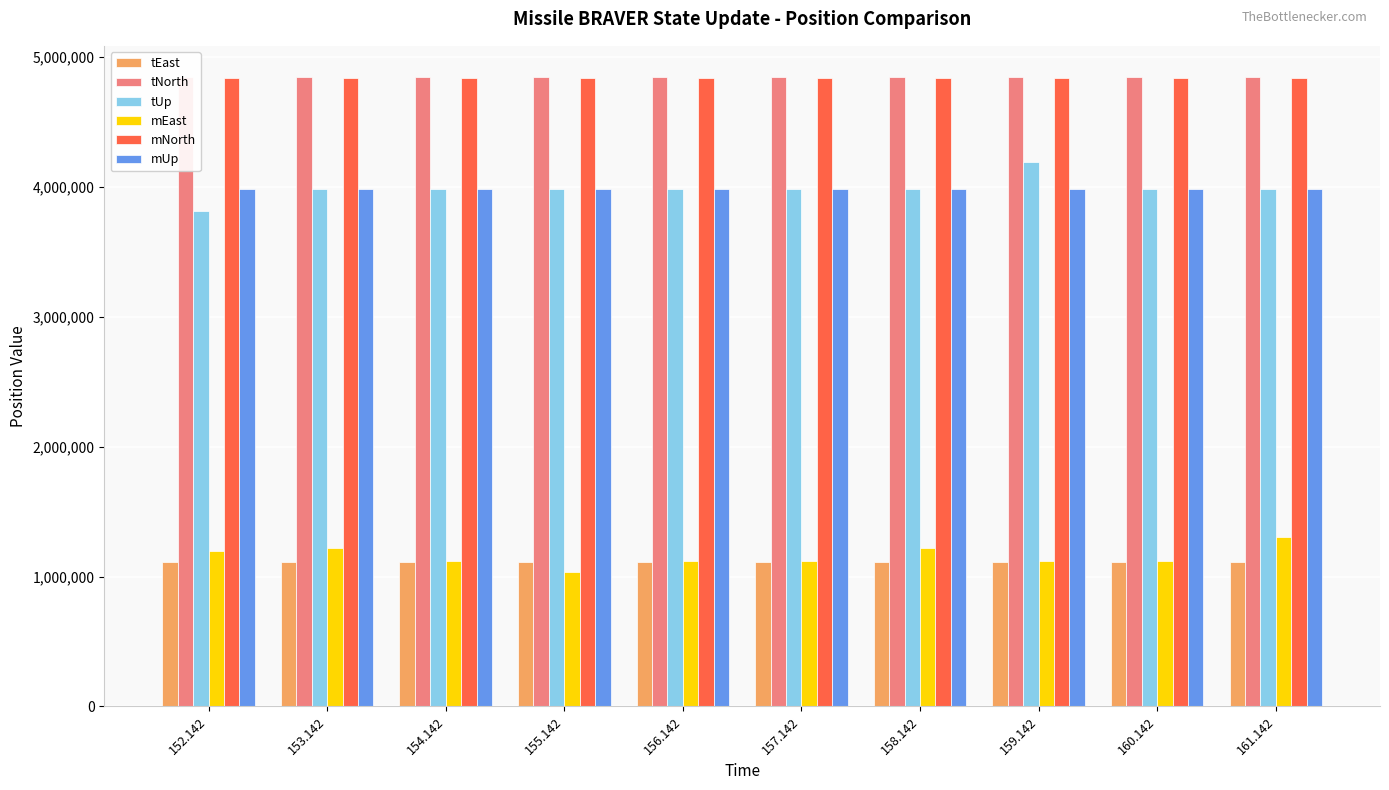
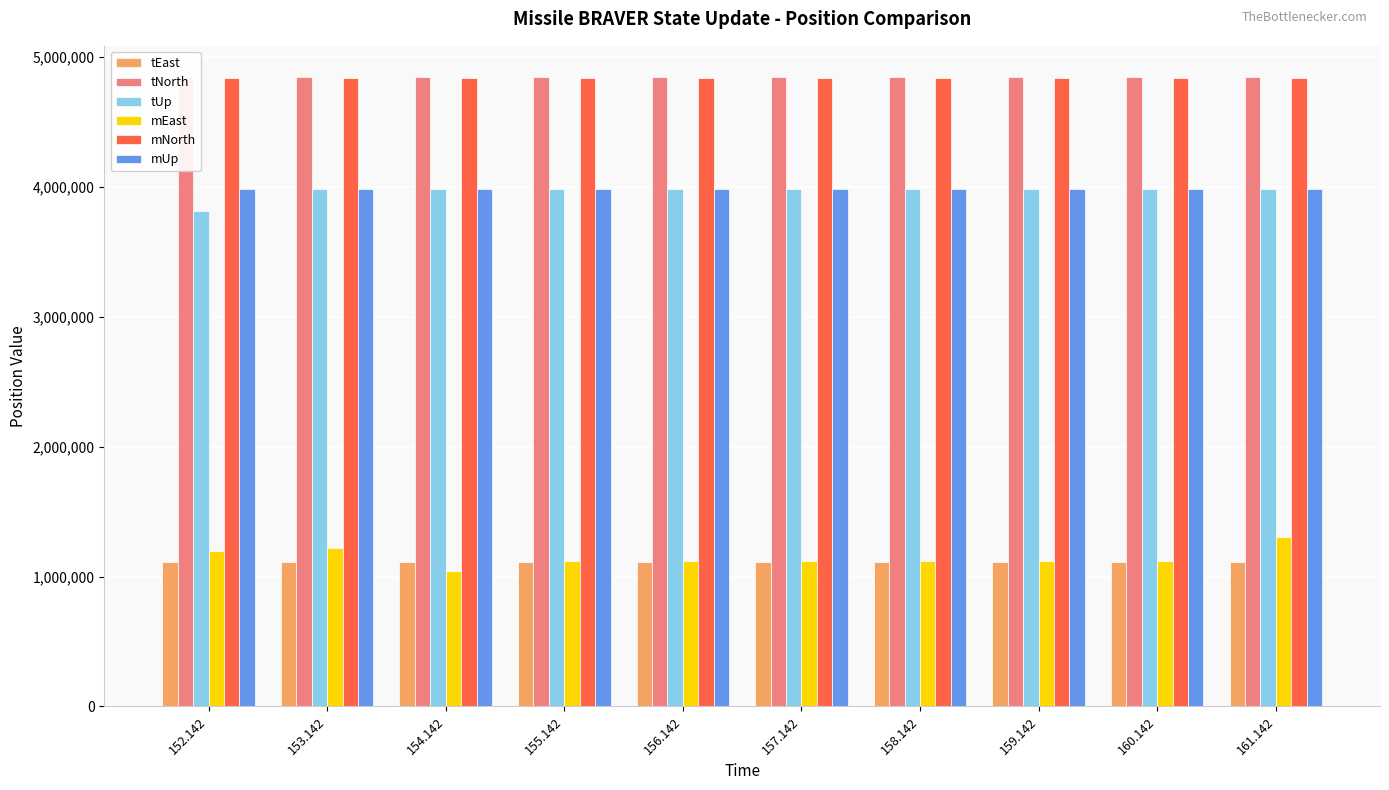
  {
    "tUp": {
      "152.142": "3,810,000",
      "153.142": "3,980,000",
      "154.142": "3,980,000",
      "155.142": "3,990,000",
      "156.142": "3,990,000",
      "157.142": "3,990,000",
      "158.142": "3,990,000",
-     "159.142": "4,190,000",
+     "159.142": "3,990,000",
      "160.142": "3,990,000",
      "161.142": "3,990,000"
    },
    "mEast": {
      "152.142": "1,200,000",
      "153.142": "1,220,000",
-     "154.142": "1,120,000",
-     "155.142": "1,040,000",
+     "154.142": "1,040,000",
+     "155.142": "1,120,000",
      "156.142": "1,120,000",
      "157.142": "1,120,000",
-     "158.142": "1,220,000",
+     "158.142": "1,120,000",
      "159.142": "1,120,000",
      "160.142": "1,120,000",
      "161.142": "1,310,000"
    },
    "mNorth": {
      "152.142": "4,840,000",
      "153.142": "4,840,000",
      "154.142": "4,840,000",
      "155.142": "4,840,000",
      "156.142": "4,840,000",
      "157.142": "4,840,000",
      "158.142": "4,840,000",
      "159.142": "4,840,000",
      "160.142": "4,840,000",
      "161.142": "4,840,000"
    },
    "mUp": {
      "152.142": "3,990,000",
      "153.142": "3,990,000",
      "154.142": "3,990,000",
      "155.142": "3,990,000",
      "156.142": "3,990,000",
      "157.142": "3,990,000",
      "158.142": "3,990,000",
      "159.142": "3,990,000",
      "160.142": "3,990,000",
      "161.142": "3,990,000"
    }
  }
